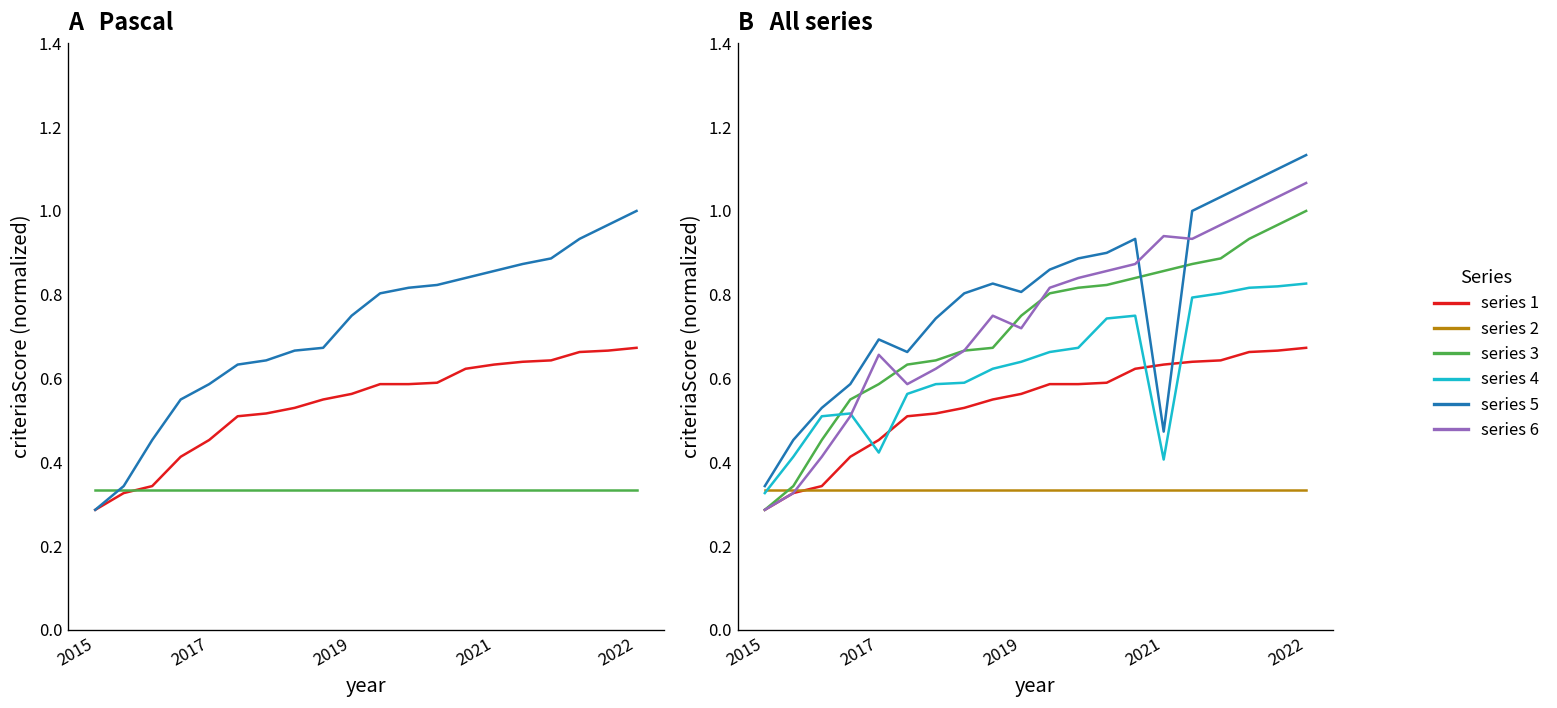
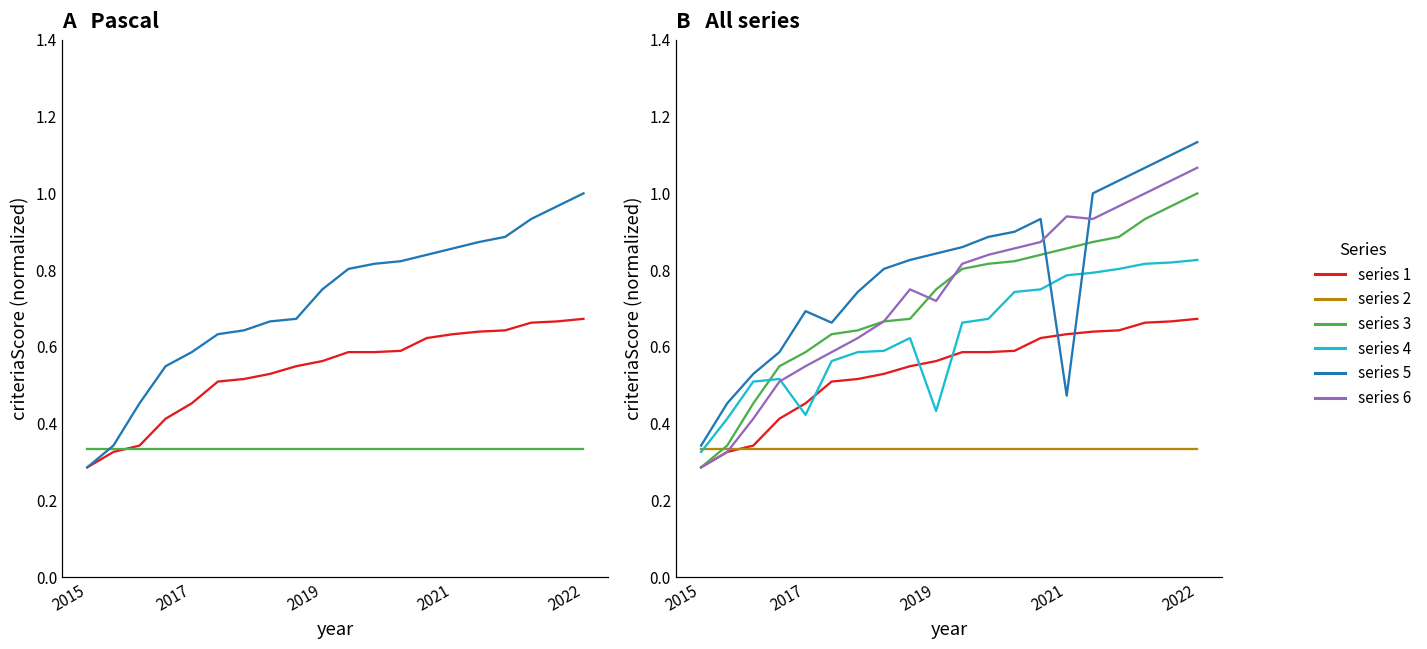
  {
    "B All series": {
      "series 1": {
        "2017": 0.45,
        "2019": 0.56,
        "2021": 0.63,
        "2022": 0.67
      },
      "series 2": {
        "2017": 0.33,
        "2019": 0.33,
        "2021": 0.33,
        "2022": 0.33
      },
      "series 3": {
        "2017": 0.59,
        "2019": 0.75,
        "2021": 0.86,
        "2022": 1.00
      },
      "series 4": {
        "2017": 0.42,
-       "2019": 0.64,
-       "2021": 0.41,
+       "2019": 0.43,
+       "2021": 0.79,
        "2022": 0.83
      },
      "series 5": {
        "2015": 0.34,
        "2017": 0.69,
-       "2019": 0.81,
+       "2019": 0.84,
        "2021": 0.47,
        "2022": 1.13
      },
      "series 6": {
-       "2017": 0.66,
+       "2017": 0.55,
        "2019": 0.72,
        "2021": 0.94,
        "2022": 1.07
      }
    }
  }
